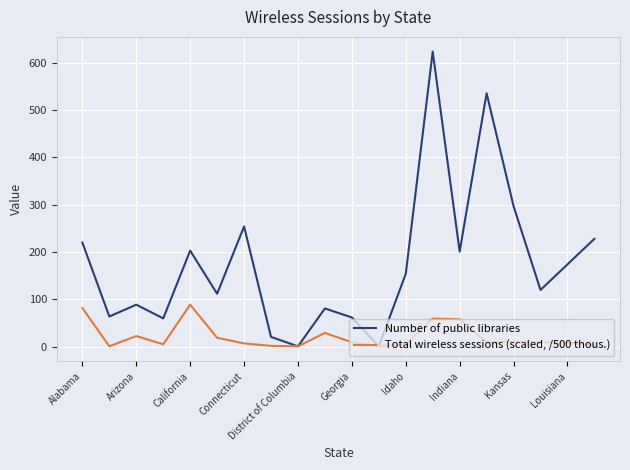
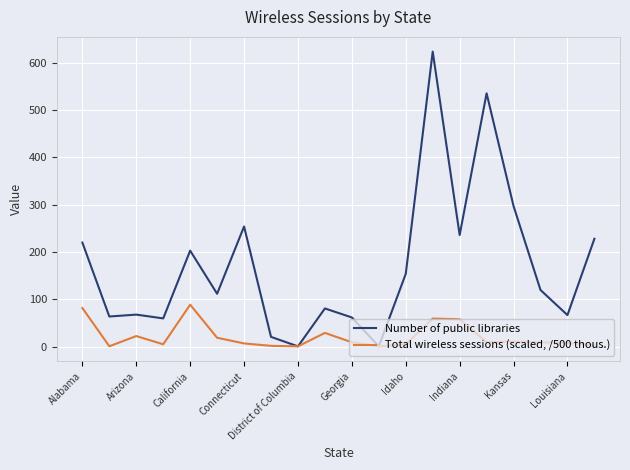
  {
    "Number of public libraries": {
      "Alabama": 220,
-     "Arizona": 90,
+     "Arizona": 70,
      "California": 200,
      "Connecticut": 250,
      "Georgia": 60,
      "Idaho": 150,
-     "Indiana": 200,
+     "Indiana": 240,
      "Kansas": 300,
-     "Louisiana": 170
+     "Louisiana": 70
    },
    "Total wireless sessions (scaled, /500 thous.)": {
      "Alabama": 80,
      "Arizona": 20,
      "California": 90,
      "Connecticut": 10
    }
  }
